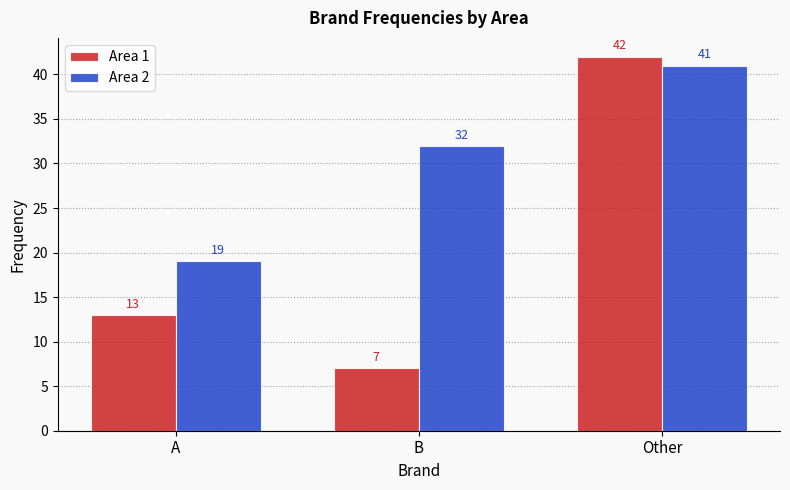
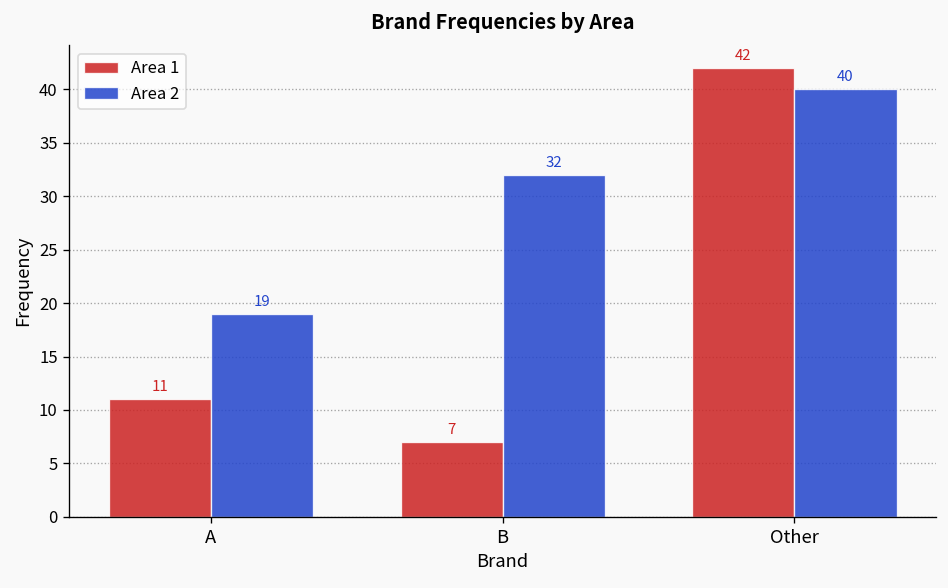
  {
    "Area 1": {
-     "A": 13,
+     "A": 11,
      "B": 7,
      "Other": 42
    },
    "Area 2": {
      "A": 19,
      "B": 32,
-     "Other": 41
+     "Other": 40
    }
  }
